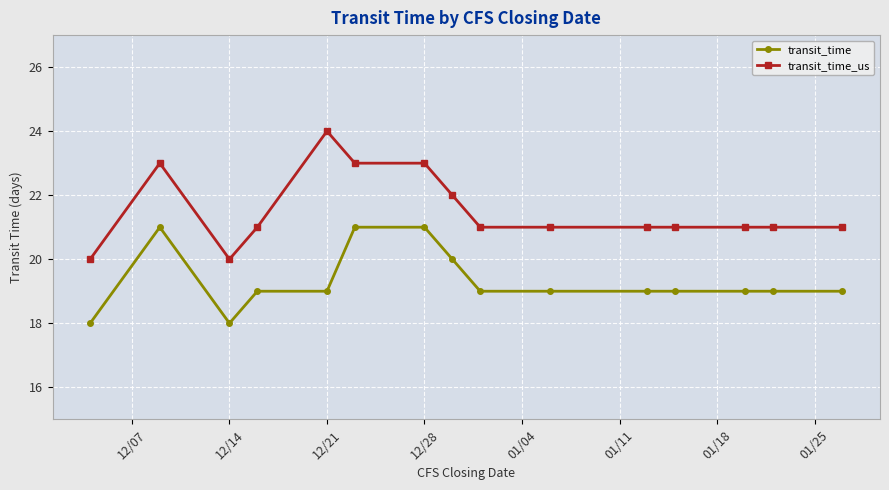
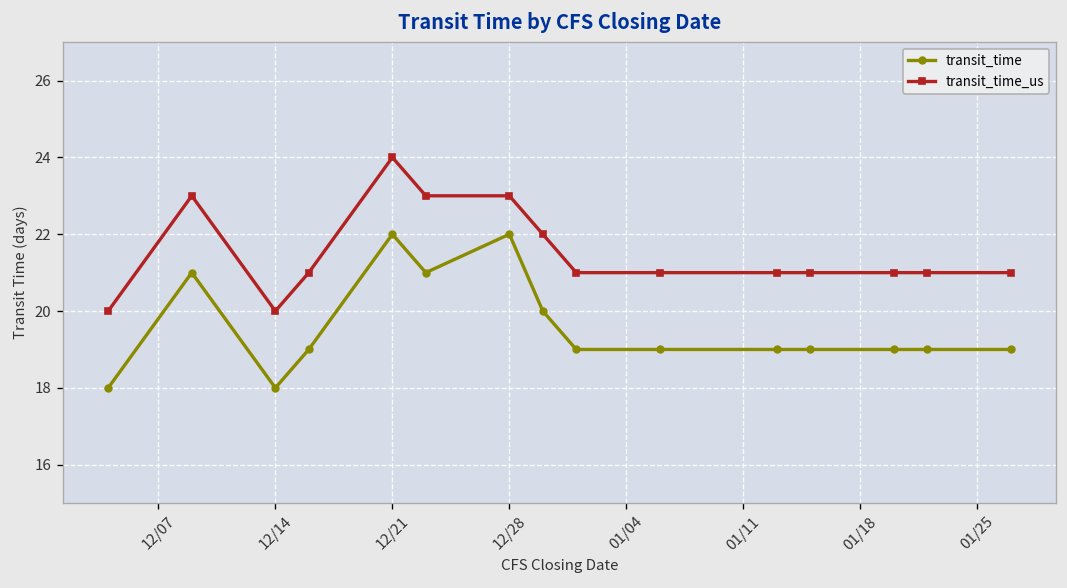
  {
    "transit_time": {
      "12/14": 18,
-     "12/21": 19,
-     "12/28": 21
+     "12/21": 22,
+     "12/28": 22
    },
    "transit_time_us": {
      "12/14": 20,
      "12/21": 24,
      "12/28": 23
    }
  }
